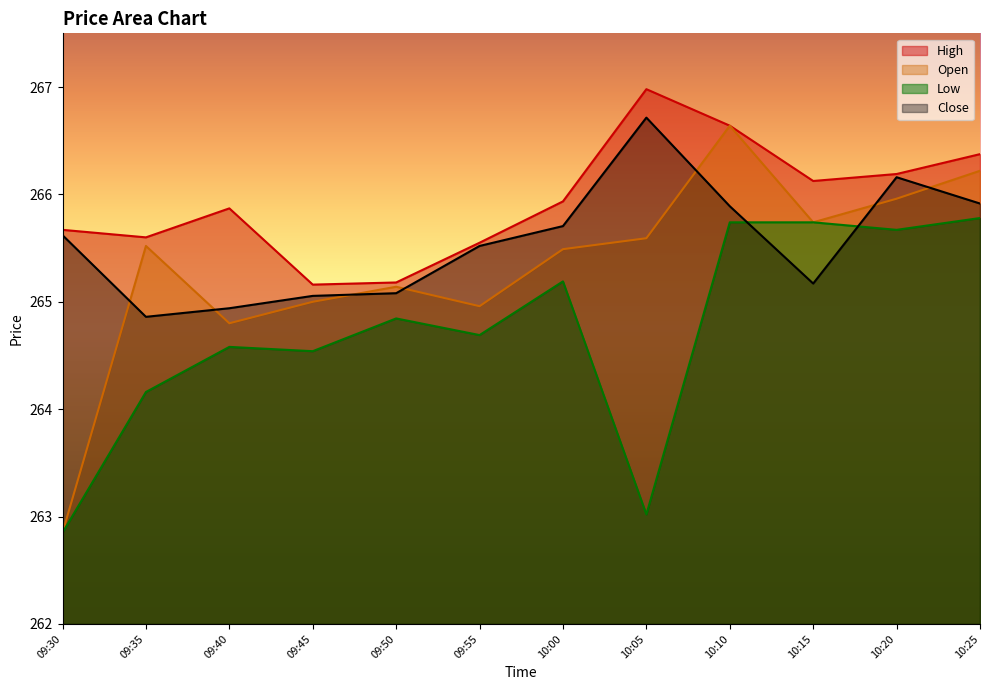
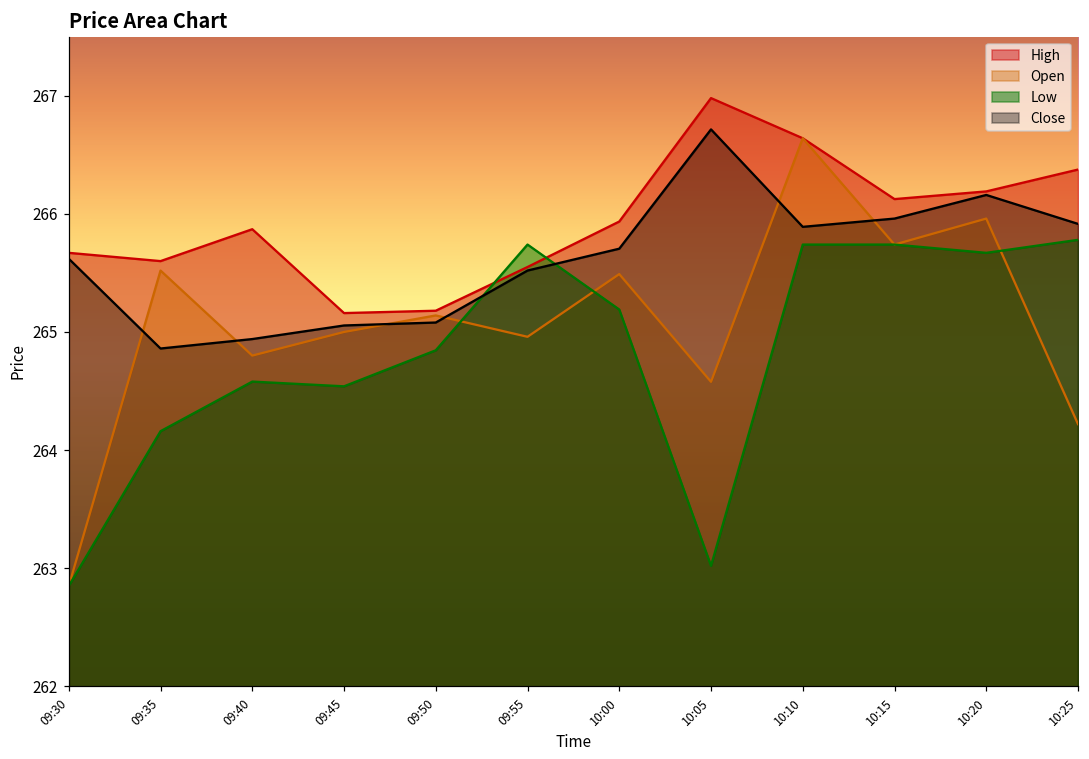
  {
    "High": {
      "09:30": 265.67,
      "09:35": 265.60,
      "09:40": 265.87,
      "09:45": 265.16,
      "09:50": 265.18,
      "09:55": 265.55,
      "10:00": 265.94,
      "10:05": 266.98,
      "10:15": 266.13,
      "10:20": 266.19,
      "10:25": 266.38
    },
    "Open": {
      "09:35": 265.52,
      "09:40": 264.80,
      "09:45": 265.00,
      "09:50": 265.14,
      "09:55": 264.96,
      "10:00": 265.49,
-     "10:05": 265.59,
+     "10:05": 264.58,
      "10:20": 265.96,
-     "10:25": 266.22
+     "10:25": 264.22
    },
    "Low": {
      "09:35": 264.16,
      "09:40": 264.58,
      "09:45": 264.54,
      "09:50": 264.85,
-     "09:55": 264.69,
+     "09:55": 265.74,
      "10:00": 265.19,
      "10:05": 263.02,
      "10:10": 265.74,
      "10:20": 265.67,
      "10:25": 265.78
    },
    "Close": {
      "09:30": 265.62,
      "09:35": 264.86,
      "09:40": 264.94,
      "09:45": 265.06,
      "09:50": 265.08,
      "09:55": 265.52,
      "10:00": 265.71,
      "10:05": 266.72,
      "10:10": 265.89,
-     "10:15": 265.17,
+     "10:15": 265.96,
      "10:20": 266.16,
      "10:25": 265.92
    }
  }
